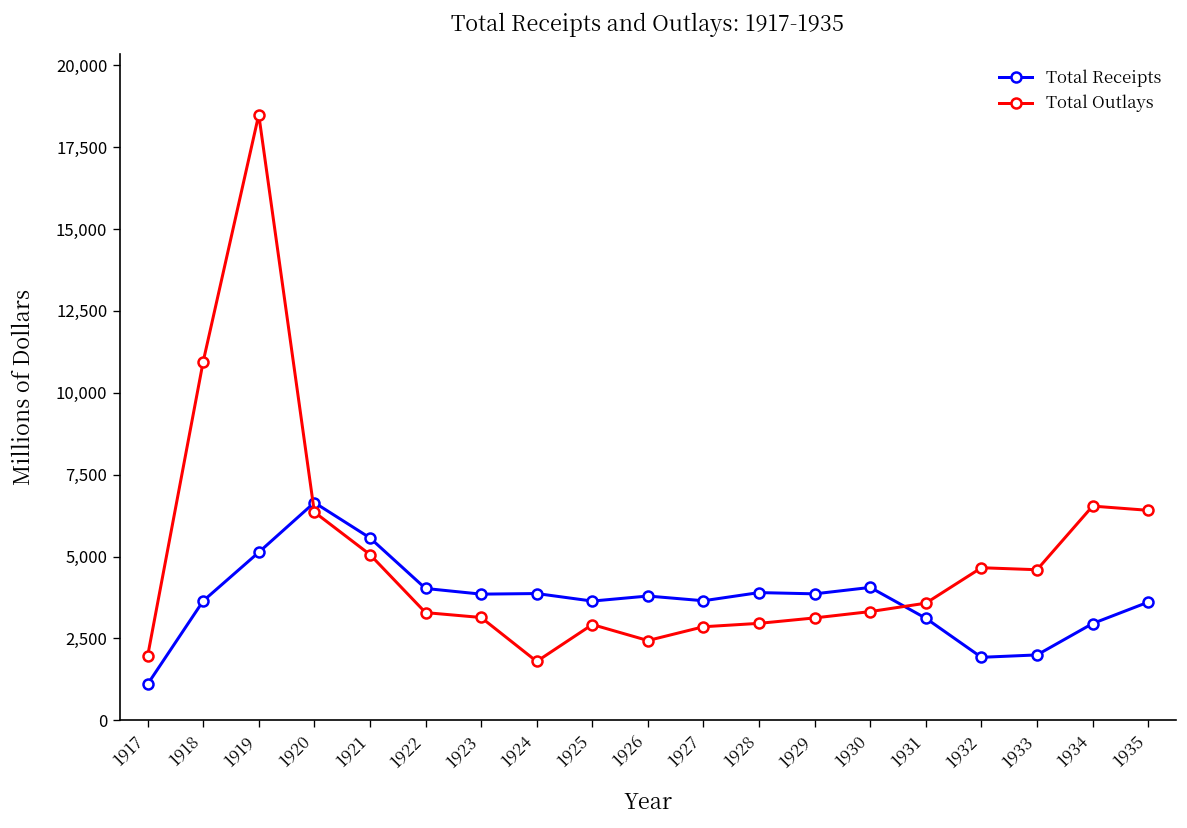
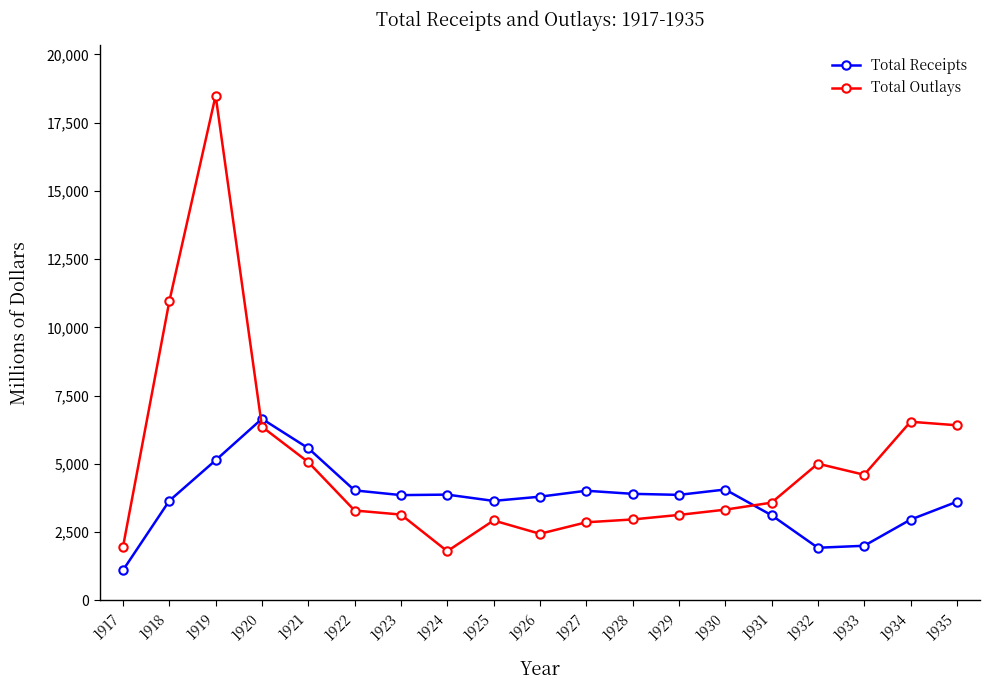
  {
    "Total Receipts": {
      "1917": "1,100",
      "1918": "3,600",
      "1919": "5,100",
      "1920": "6,600",
      "1921": "5,600",
      "1922": "4,000",
      "1923": "3,900",
      "1924": "3,900",
      "1925": "3,600",
      "1926": "3,800",
-     "1927": "3,700",
+     "1927": "4,000",
      "1928": "3,900",
      "1929": "3,900",
      "1930": "4,100",
      "1931": "3,100",
      "1932": "1,900",
      "1933": "2,000",
      "1934": "3,000",
      "1935": "3,600"
    },
    "Total Outlays": {
      "1917": "2,000",
      "1918": "11,000",
      "1919": "18,500",
      "1920": "6,400",
      "1921": "5,100",
      "1922": "3,300",
      "1923": "3,100",
      "1924": "1,800",
      "1925": "2,900",
      "1926": "2,400",
      "1927": "2,900",
      "1928": "3,000",
      "1929": "3,100",
      "1930": "3,300",
      "1931": "3,600",
-     "1932": "4,700",
+     "1932": "5,000",
      "1933": "4,600",
      "1934": "6,500",
      "1935": "6,400"
    }
  }
